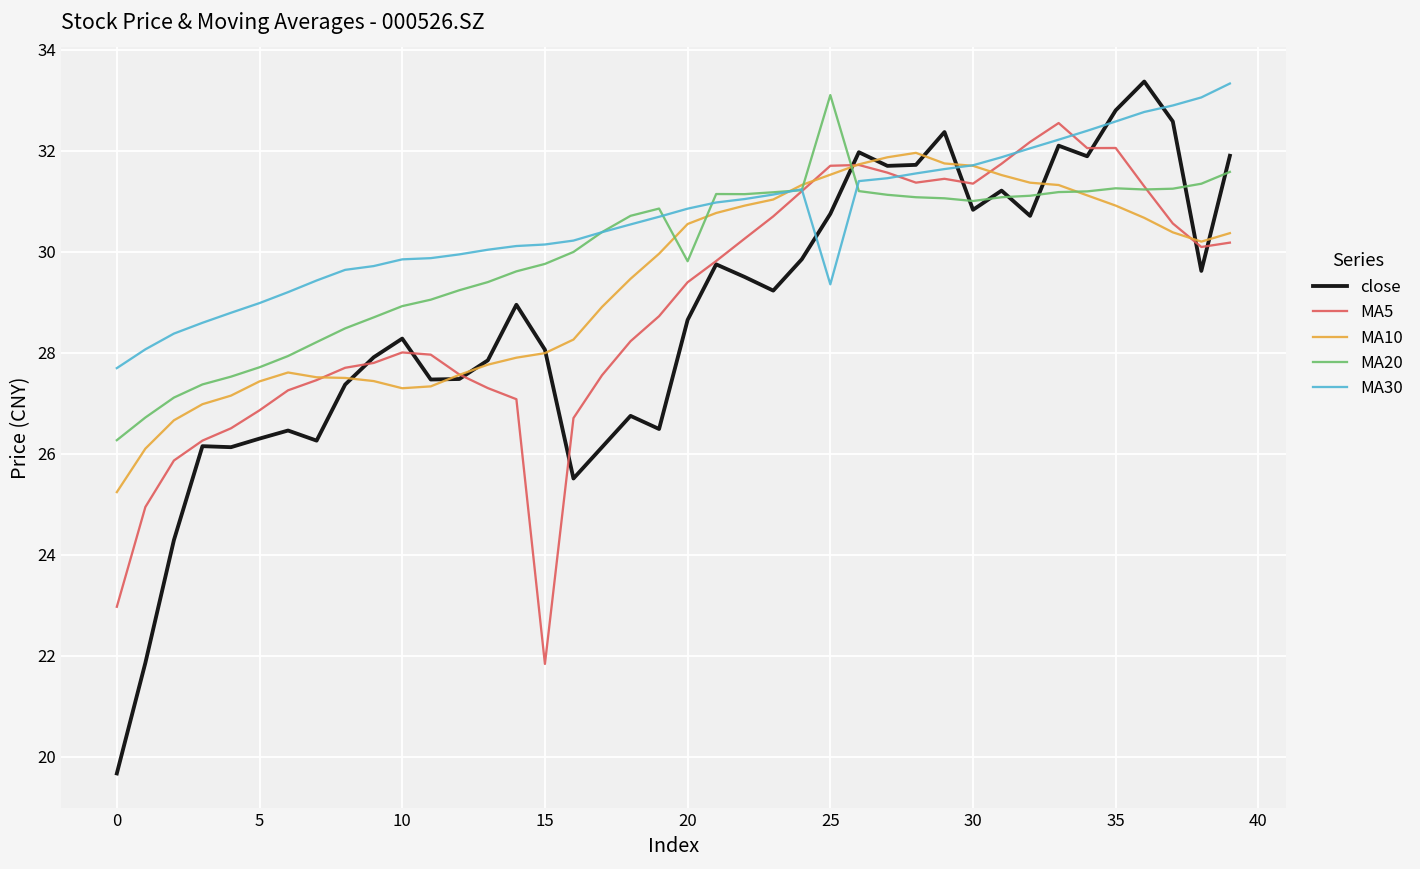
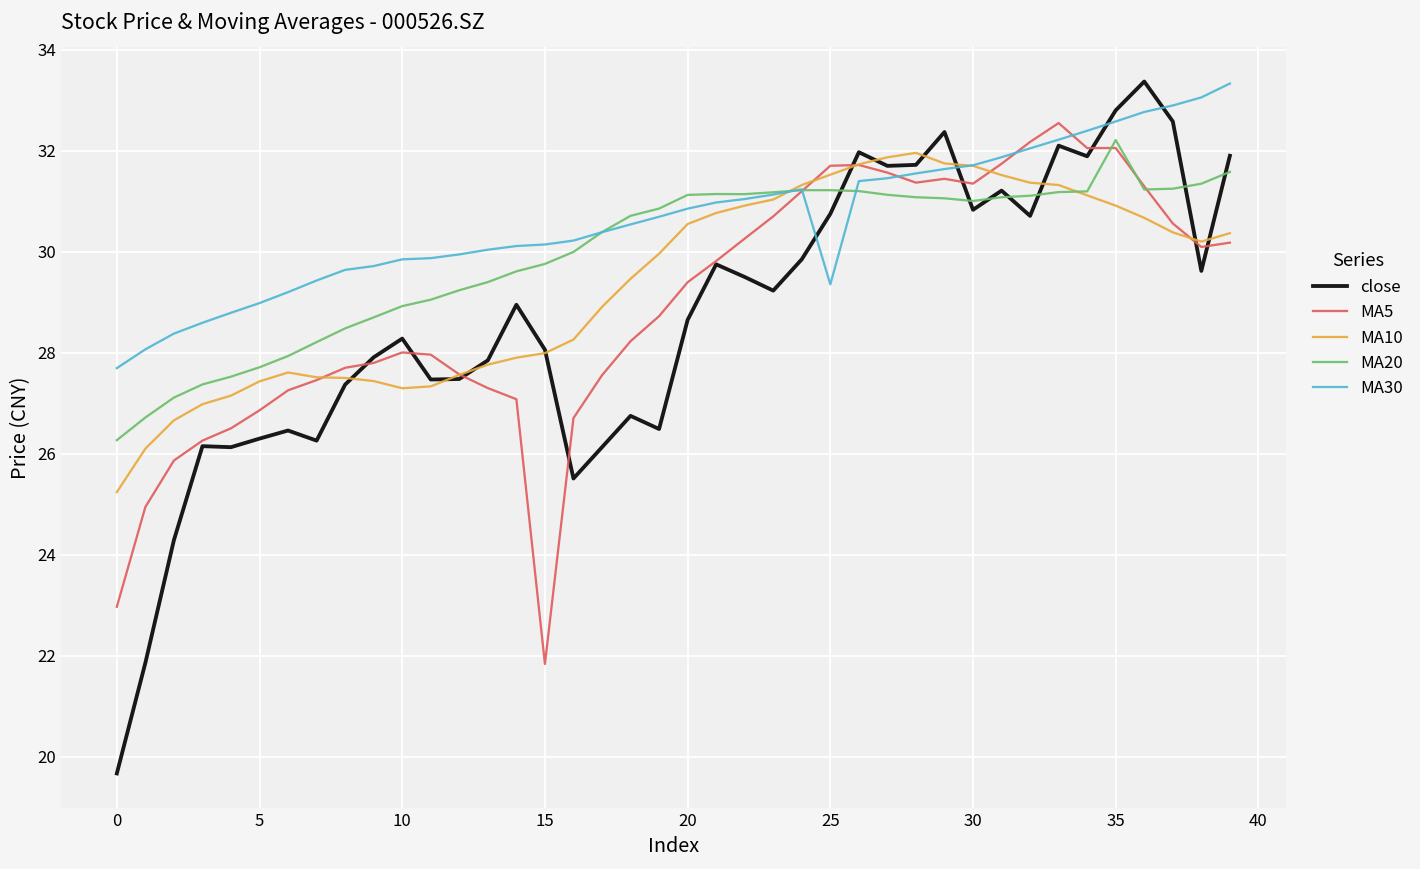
  {
    "close": {
      "0": 19.7,
      "5": 26.3,
      "10": 28.3,
      "15": 28.1,
      "20": 28.7,
      "25": 30.8,
      "30": 30.8,
      "35": 32.8
    },
    "MA5": {
      "0": 23.0,
      "5": 26.9,
      "10": 28.0,
      "15": 21.8,
      "20": 29.4,
      "25": 31.7,
      "30": 31.3,
      "35": 32.1
    },
    "MA10": {
      "0": 25.2,
      "5": 27.4,
      "10": 27.3,
      "15": 28.0,
      "20": 30.5,
      "25": 31.5,
      "35": 30.9
    },
    "MA20": {
      "0": 26.3,
      "5": 27.7,
      "10": 28.9,
      "15": 29.8,
-     "20": 29.8,
-     "25": 33.1,
+     "20": 31.1,
+     "25": 31.2,
      "30": 31.0,
-     "35": 31.3
+     "35": 32.2
    },
    "MA30": {
      "0": 27.7,
      "5": 29.0,
      "10": 29.8,
      "15": 30.1,
      "20": 30.9,
      "25": 29.4,
      "35": 32.6
    }
  }
